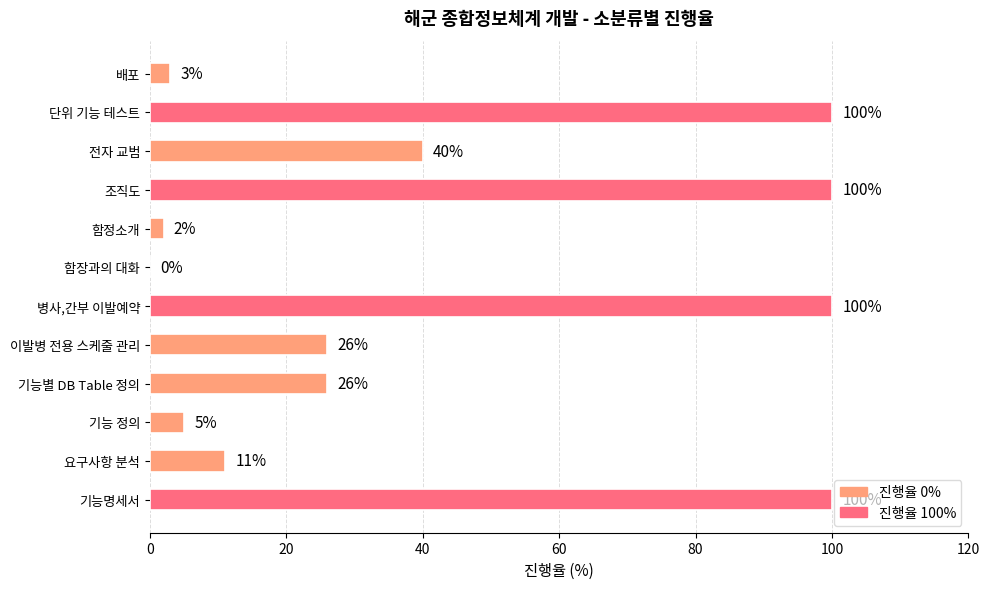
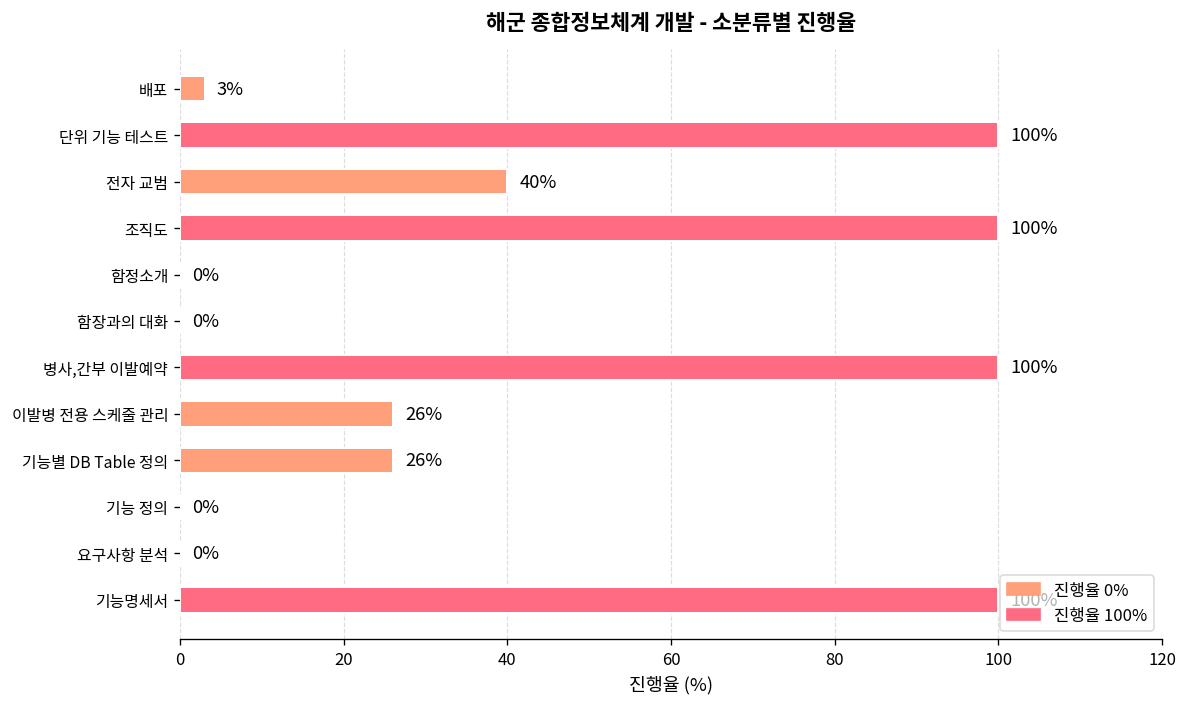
  {
    "배포": "3%",
    "단위 기능 테스트": "100%",
    "전자 교범": "40%",
    "조직도": "100%",
-   "함정소개": "2%",
+   "함정소개": "0%",
    "함장과의 대화": "0%",
    "병사,간부 이발예약": "100%",
    "이발병 전용 스케줄 관리": "26%",
    "기능별 DB Table 정의": "26%",
-   "기능 정의": "5%",
-   "요구사항 분석": "11%"
+   "기능 정의": "0%",
+   "요구사항 분석": "0%"
  }
